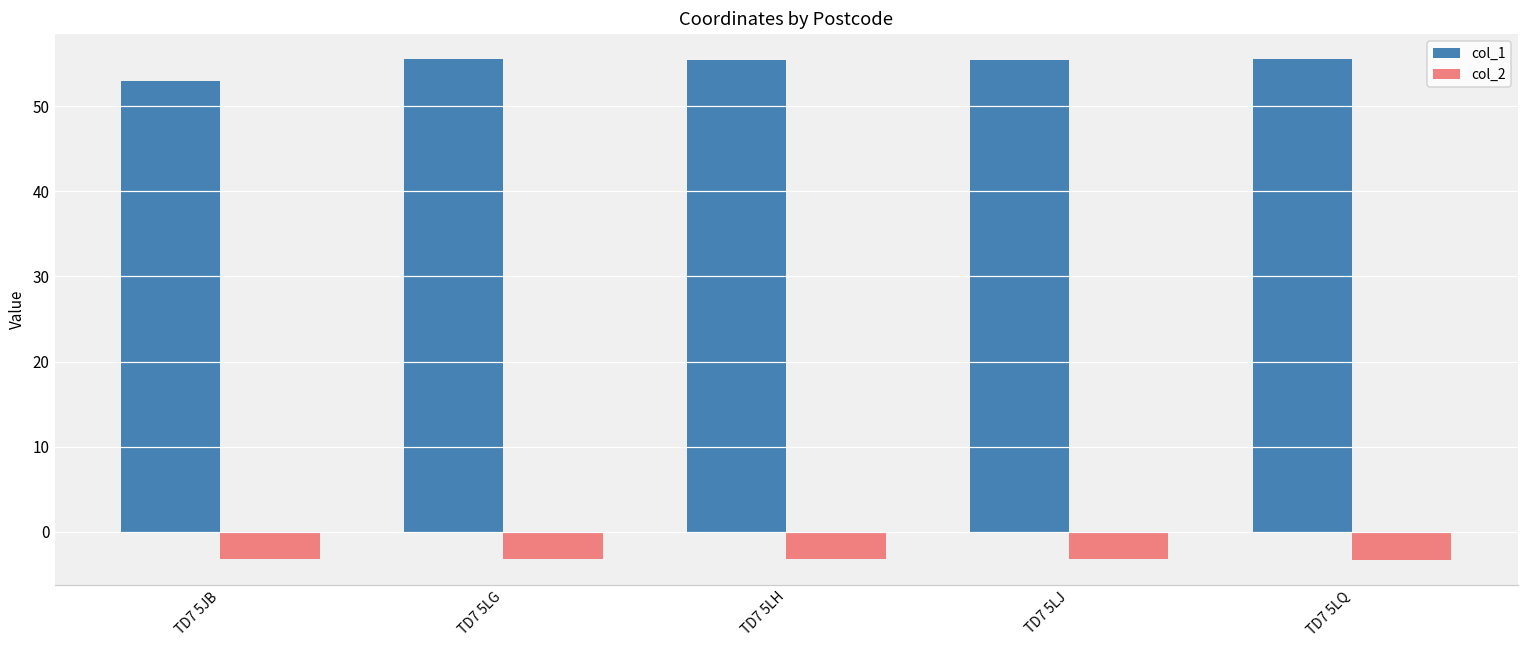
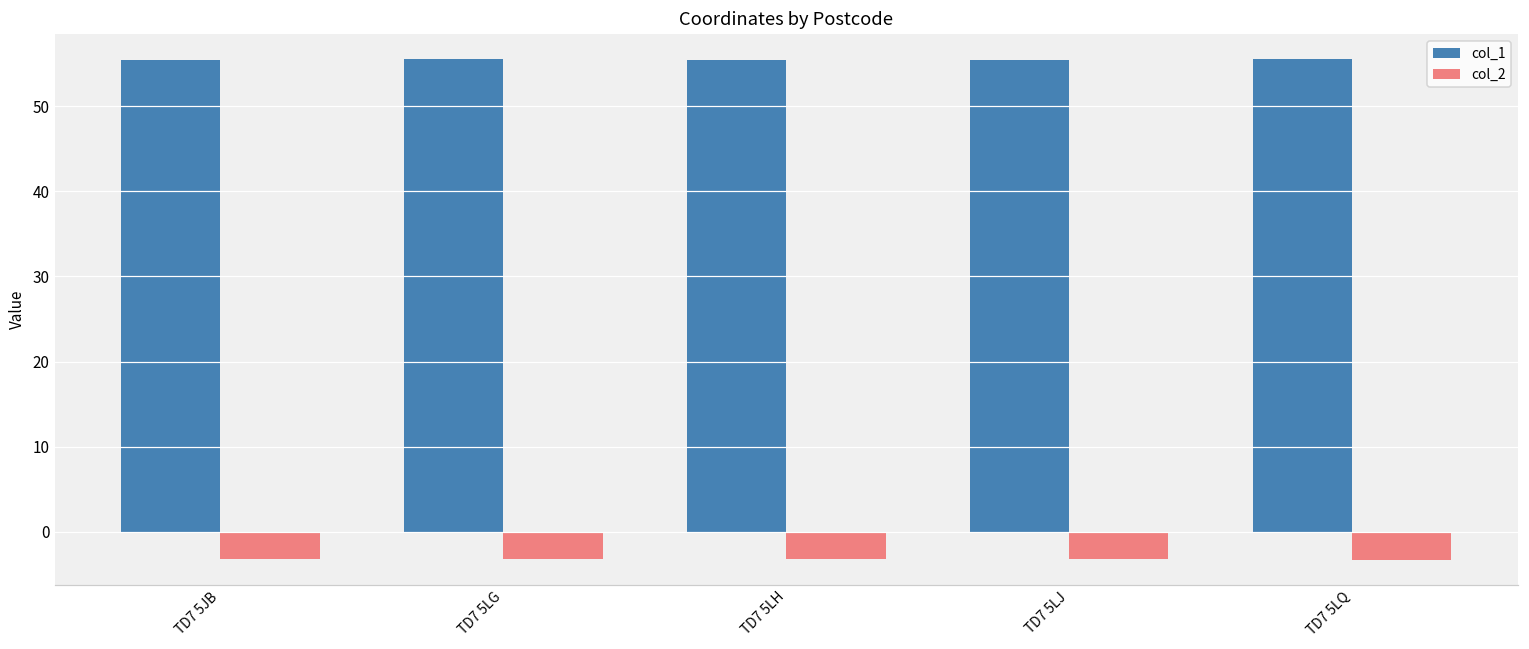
  {
    "col_1": {
-     "TD7 5JB": 53,
+     "TD7 5JB": 55,
      "TD7 5LG": 55,
      "TD7 5LH": 55,
      "TD7 5LJ": 55,
      "TD7 5LQ": 55
    },
    "col_2": {
      "TD7 5JB": -3,
      "TD7 5LG": -3,
      "TD7 5LH": -3,
      "TD7 5LJ": -3,
      "TD7 5LQ": -3
    }
  }
